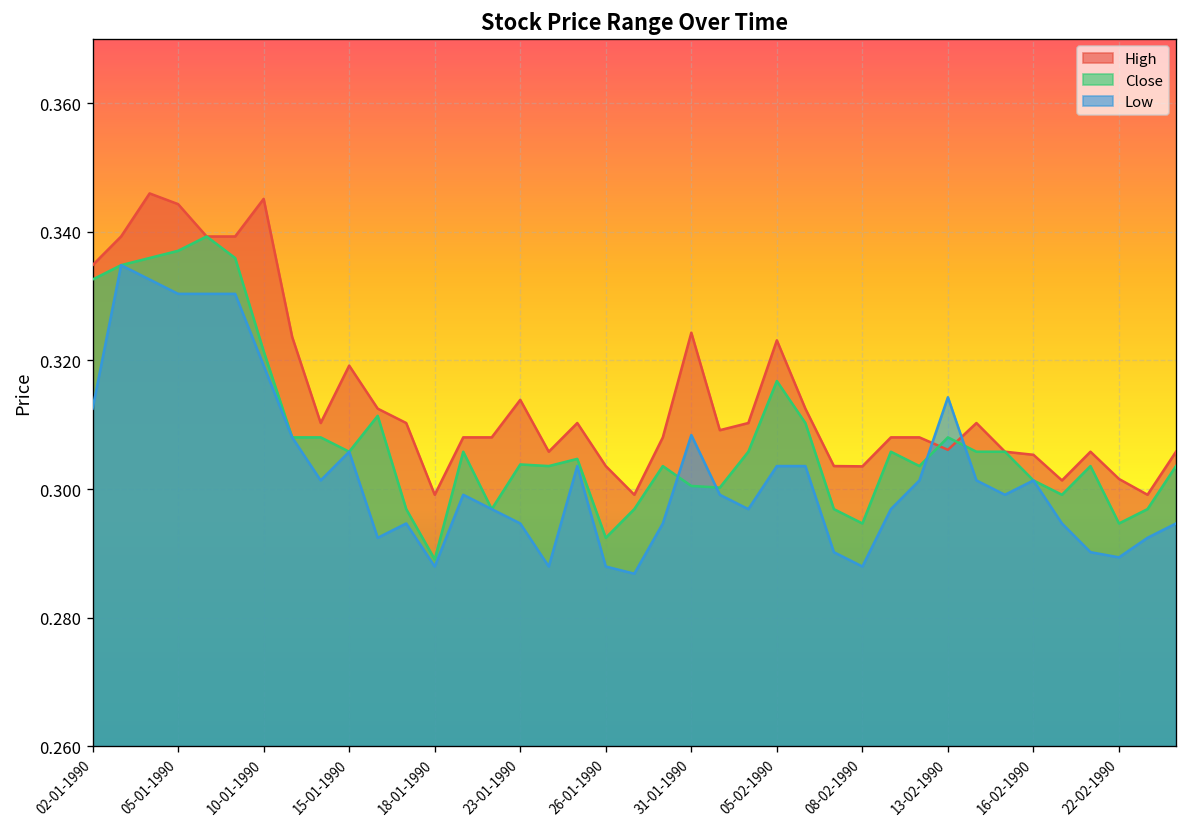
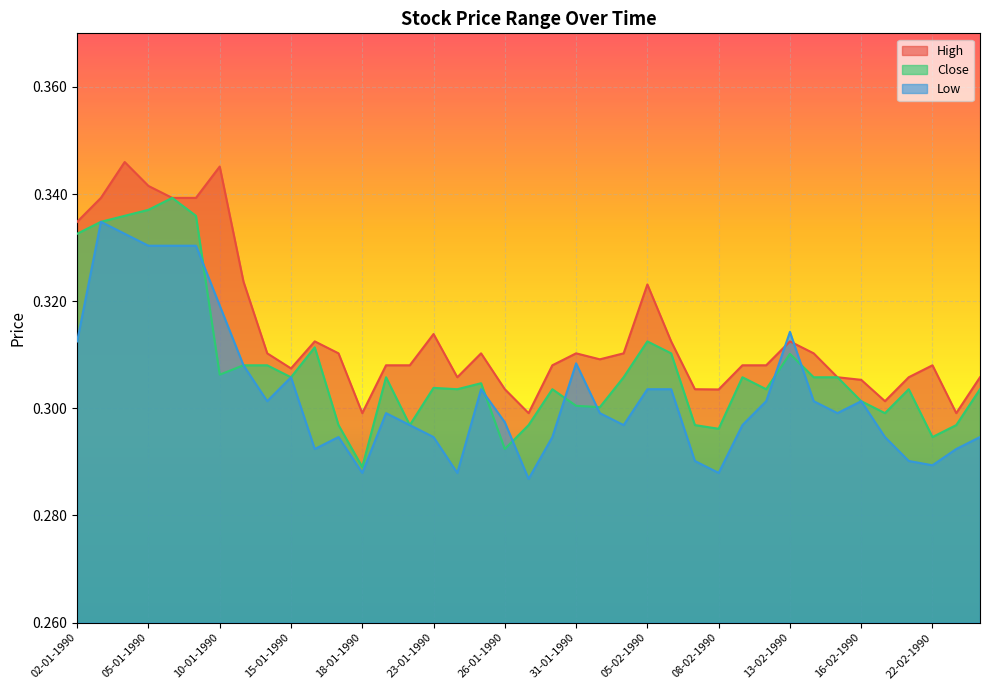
  {
    "High": {
      "02-01-1990": 0.335,
-     "05-01-1990": 0.344,
+     "05-01-1990": 0.342,
      "10-01-1990": 0.345,
-     "15-01-1990": 0.319,
+     "15-01-1990": 0.307,
      "18-01-1990": 0.299,
      "23-01-1990": 0.314,
      "26-01-1990": 0.304,
-     "31-01-1990": 0.324,
+     "31-01-1990": 0.310,
      "05-02-1990": 0.323,
      "08-02-1990": 0.304,
-     "13-02-1990": 0.306,
+     "13-02-1990": 0.313,
      "16-02-1990": 0.305,
-     "22-02-1990": 0.302
+     "22-02-1990": 0.308
    },
    "Close": {
      "02-01-1990": 0.333,
      "05-01-1990": 0.337,
-     "10-01-1990": 0.321,
+     "10-01-1990": 0.306,
      "18-01-1990": 0.289,
      "23-01-1990": 0.304,
      "26-01-1990": 0.292,
      "31-01-1990": 0.300,
-     "05-02-1990": 0.317,
-     "08-02-1990": 0.295,
-     "13-02-1990": 0.308,
+     "05-02-1990": 0.313,
+     "08-02-1990": 0.296,
+     "13-02-1990": 0.310,
      "22-02-1990": 0.295
    },
    "Low": {
      "02-01-1990": 0.313,
      "05-01-1990": 0.330,
      "10-01-1990": 0.319,
      "18-01-1990": 0.288,
      "23-01-1990": 0.295,
-     "26-01-1990": 0.288,
+     "26-01-1990": 0.297,
      "31-01-1990": 0.308,
      "05-02-1990": 0.304,
      "08-02-1990": 0.288,
      "13-02-1990": 0.314,
      "22-02-1990": 0.289
    }
  }
